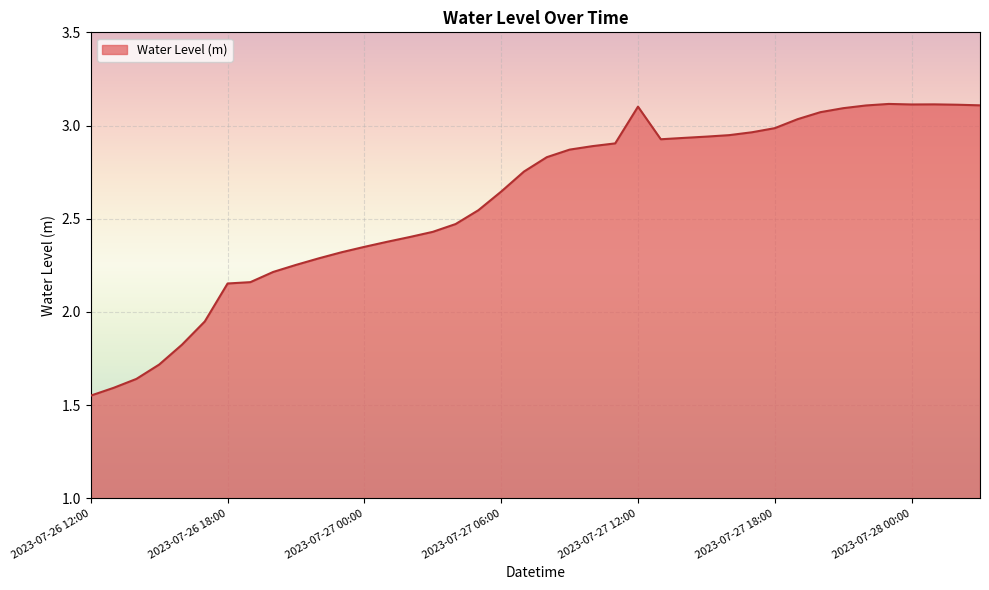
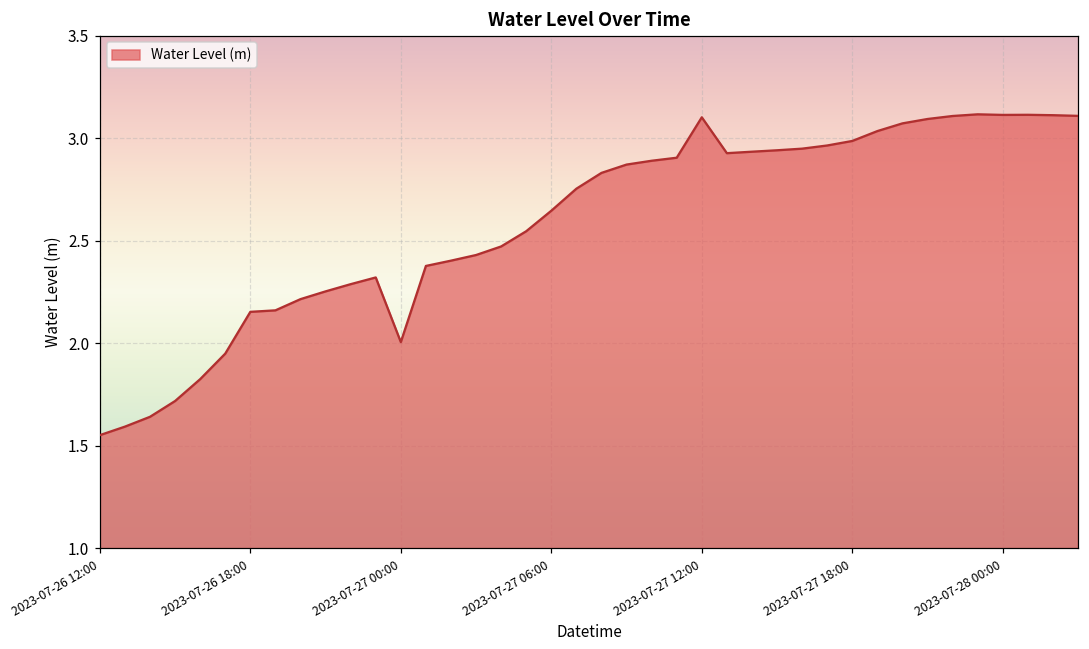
  {
    "2023-07-26 12:00": 1.55,
    "2023-07-26 18:00": 2.15,
-   "2023-07-27 00:00": 2.35,
+   "2023-07-27 00:00": 2.00,
    "2023-07-27 06:00": 2.65,
    "2023-07-27 12:00": 3.10,
    "2023-07-27 18:00": 2.99,
    "2023-07-28 00:00": 3.11
  }
